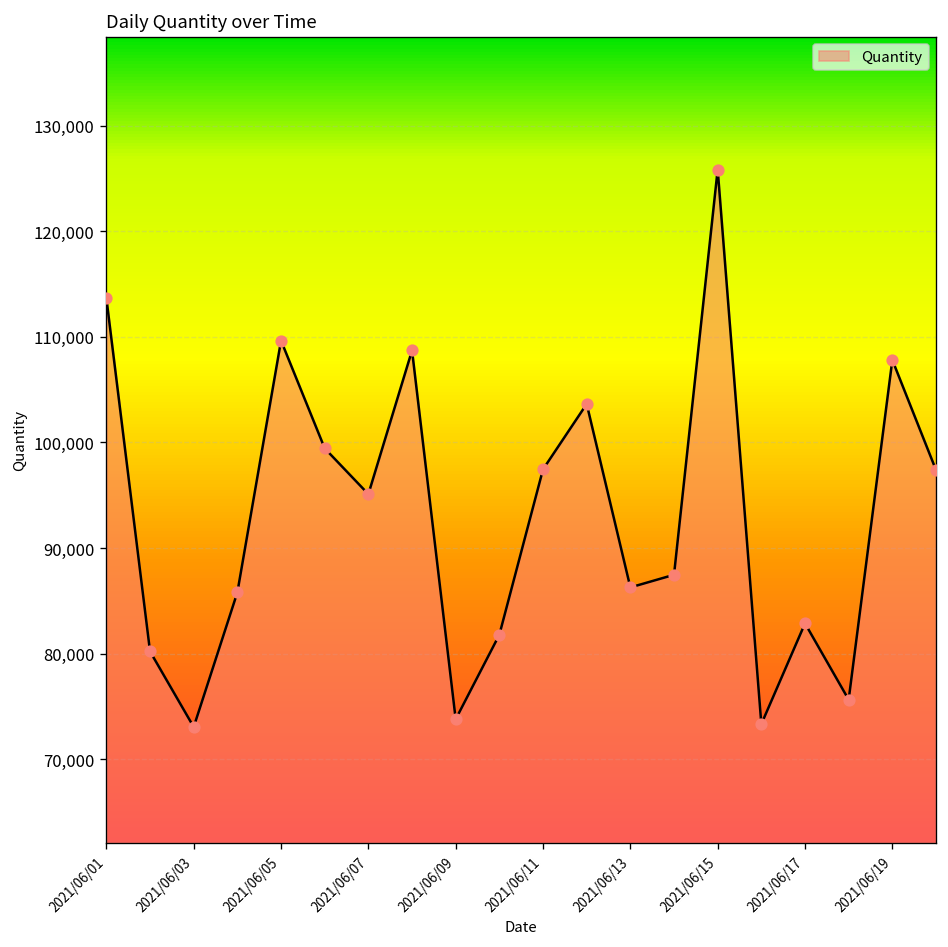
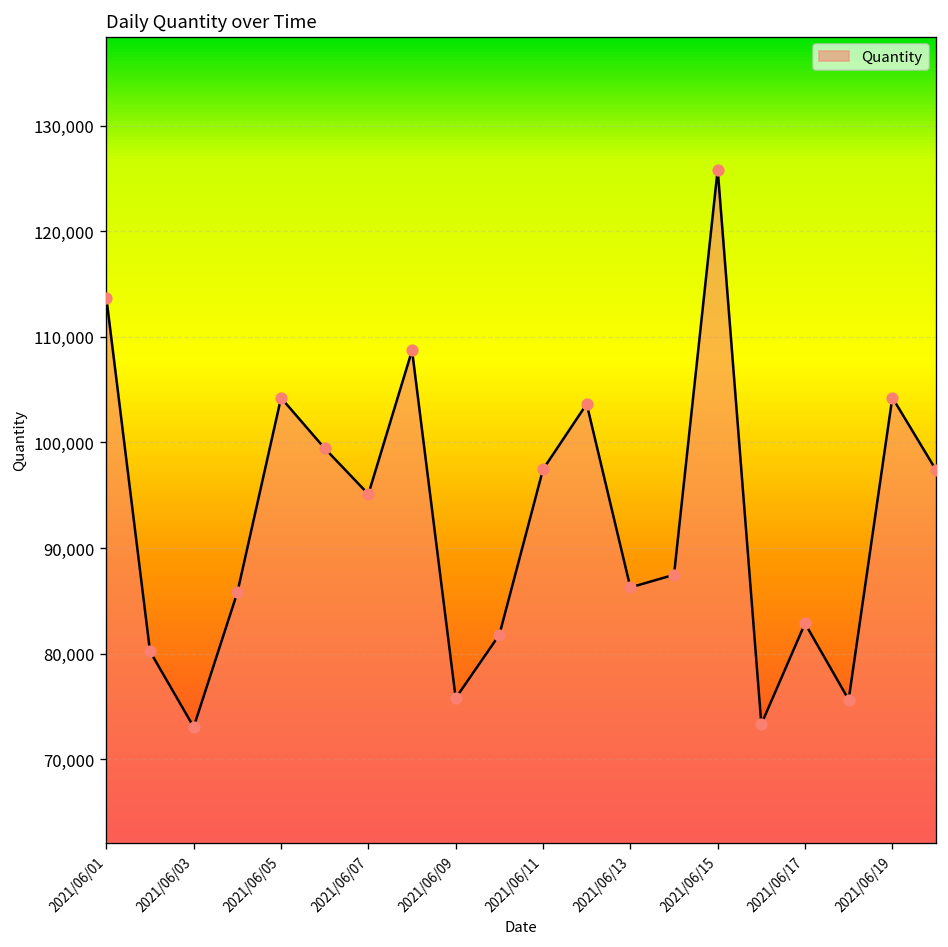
  {
    "2021/06/01": "114,000",
    "2021/06/03": "73,000",
-   "2021/06/05": "110,000",
+   "2021/06/05": "104,000",
    "2021/06/07": "95,000",
-   "2021/06/09": "74,000",
+   "2021/06/09": "76,000",
    "2021/06/11": "97,000",
    "2021/06/13": "86,000",
    "2021/06/15": "126,000",
    "2021/06/17": "83,000",
-   "2021/06/19": "108,000"
+   "2021/06/19": "104,000"
  }
